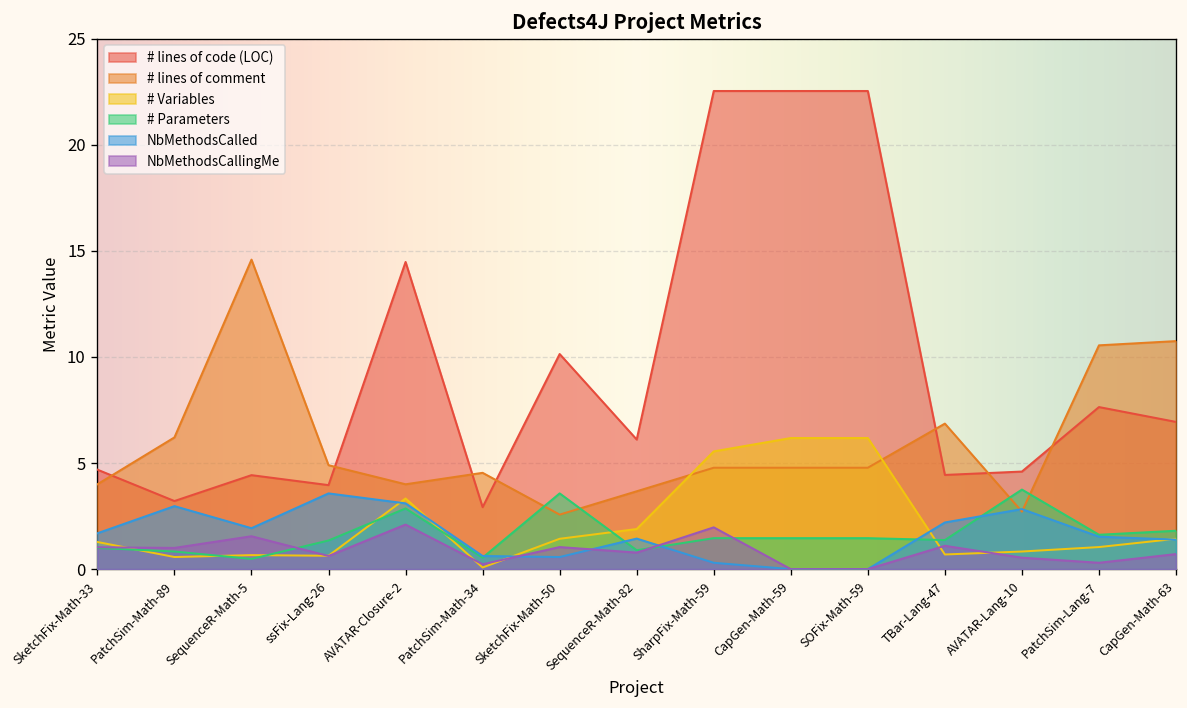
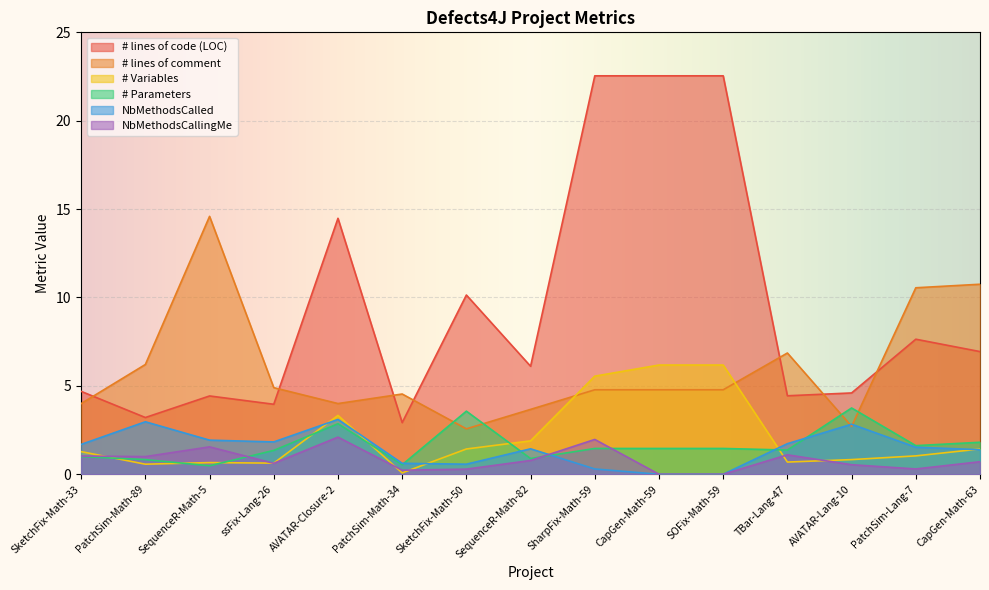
  {
    "# Variables": {
      "SketchFix-Math-33": 1.3,
      "PatchSim-Math-89": 0.6,
      "SequenceR-Math-5": 0.7,
      "AVATAR-Closure-2": 3.3,
      "PatchSim-Math-34": 0.1,
      "SketchFix-Math-50": 1.4,
      "SequenceR-Math-82": 1.9,
      "SharpFix-Math-59": 5.6,
      "CapGen-Math-59": 6.2,
      "SOFix-Math-59": 6.2,
      "TBar-Lang-47": 0.7,
      "AVATAR-Lang-10": 0.8,
      "PatchSim-Lang-7": 1.0
    },
    "# Parameters": {
      "PatchSim-Math-89": 0.8,
      "SequenceR-Math-5": 0.5,
      "ssFix-Lang-26": 1.4,
      "AVATAR-Closure-2": 2.9,
      "SketchFix-Math-50": 3.6,
      "SharpFix-Math-59": 1.5,
      "CapGen-Math-59": 1.5,
      "SOFix-Math-59": 1.5,
      "TBar-Lang-47": 1.4,
      "AVATAR-Lang-10": 3.8,
      "CapGen-Math-63": 1.8
    },
    "NbMethodsCalled": {
      "SketchFix-Math-33": 1.7,
      "PatchSim-Math-89": 3.0,
      "SequenceR-Math-5": 1.9,
-     "ssFix-Lang-26": 3.6,
+     "ssFix-Lang-26": 1.8,
      "AVATAR-Closure-2": 3.1,
      "SketchFix-Math-50": 0.6,
      "SequenceR-Math-82": 1.4,
      "SharpFix-Math-59": 0.3,
-     "TBar-Lang-47": 2.2
+     "TBar-Lang-47": 1.7
    },
    "NbMethodsCallingMe": {
      "PatchSim-Math-89": 1.0,
      "SequenceR-Math-5": 1.6,
      "AVATAR-Closure-2": 2.1,
      "PatchSim-Math-34": 0.2,
-     "SketchFix-Math-50": 1.0,
+     "SketchFix-Math-50": 0.3,
      "SharpFix-Math-59": 2.0,
      "TBar-Lang-47": 1.1,
      "AVATAR-Lang-10": 0.5,
      "PatchSim-Lang-7": 0.3,
      "CapGen-Math-63": 0.7
    }
  }
